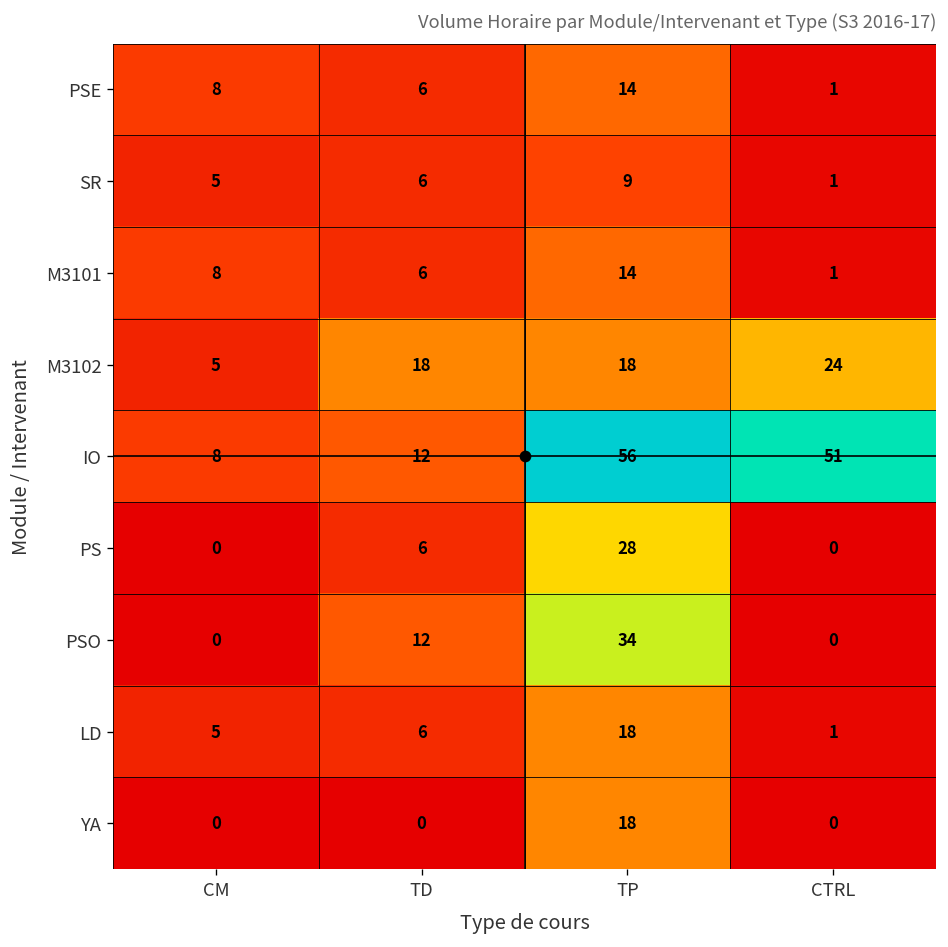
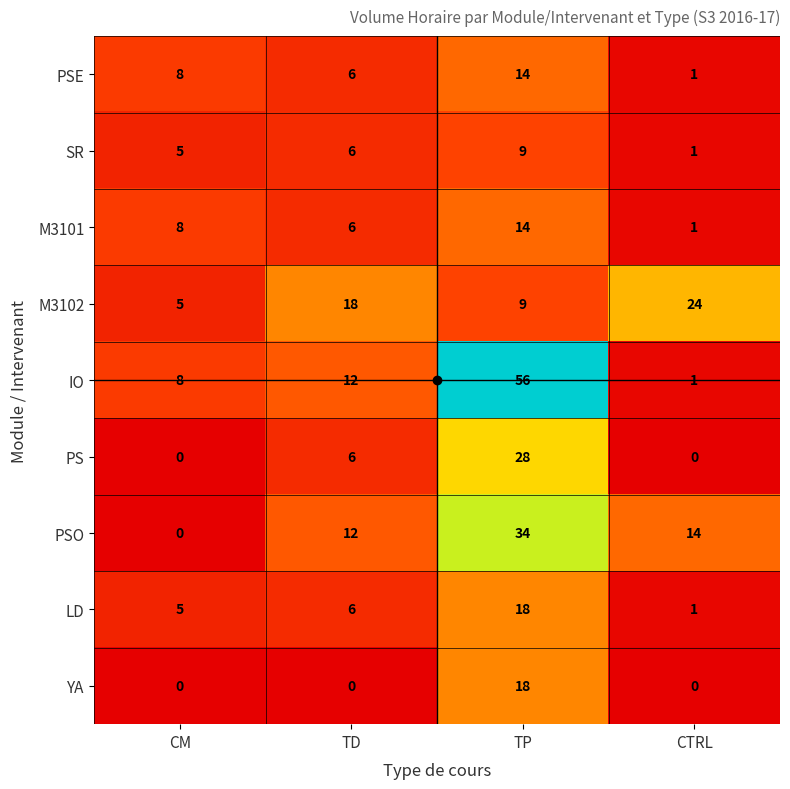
  {
    "PSE": {
      "CM": 8,
      "TD": 6,
      "TP": 14,
      "CTRL": 1
    },
    "SR": {
      "CM": 5,
      "TD": 6,
      "TP": 9,
      "CTRL": 1
    },
    "M3101": {
      "CM": 8,
      "TD": 6,
      "TP": 14,
      "CTRL": 1
    },
    "M3102": {
      "CM": 5,
      "TD": 18,
-     "TP": 18,
+     "TP": 9,
      "CTRL": 24
    },
    "IO": {
      "CM": 8,
      "TD": 12,
      "TP": 56,
-     "CTRL": 51
+     "CTRL": 1
    },
    "PS": {
      "CM": 0,
      "TD": 6,
      "TP": 28,
      "CTRL": 0
    },
    "PSO": {
      "CM": 0,
      "TD": 12,
      "TP": 34,
-     "CTRL": 0
+     "CTRL": 14
    },
    "LD": {
      "CM": 5,
      "TD": 6,
      "TP": 18,
      "CTRL": 1
    },
    "YA": {
      "CM": 0,
      "TD": 0,
      "TP": 18,
      "CTRL": 0
    }
  }
